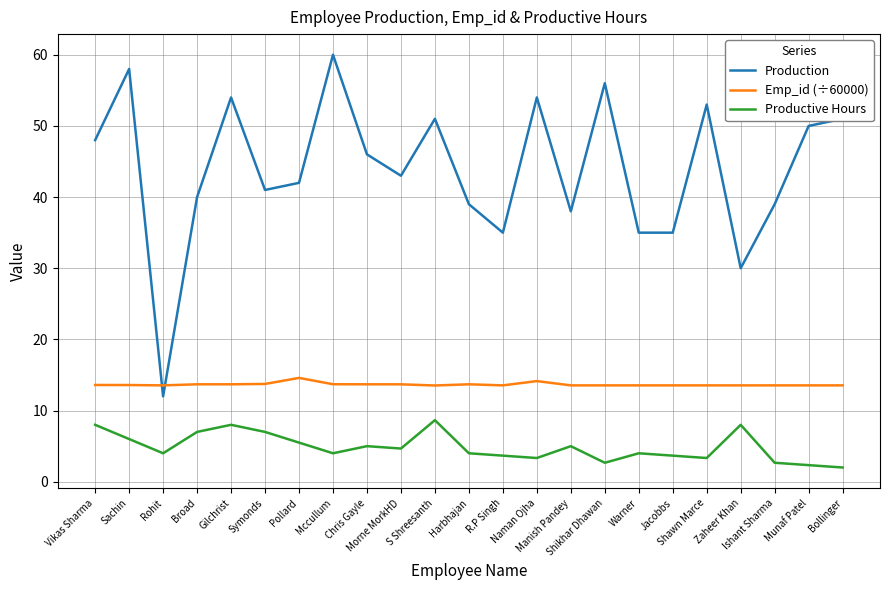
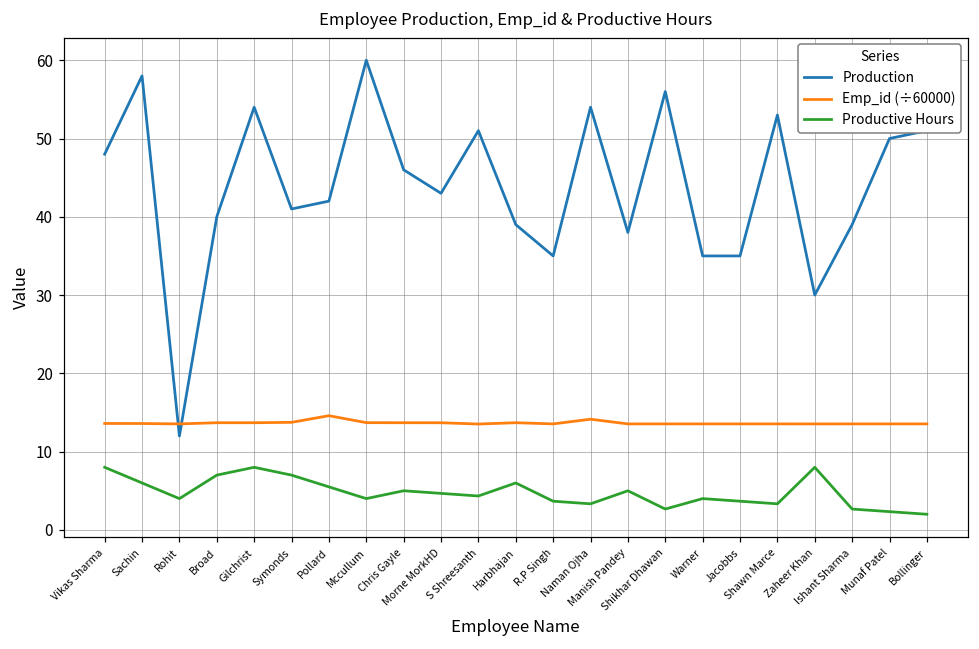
  {
    "Production": {
      "Vikas Sharma": 48,
      "Sachin": 58,
      "Rohit": 12,
      "Broad": 40,
      "Gilchrist": 54,
      "Symonds": 41,
      "Pollard": 42,
      "Mccullum": 60,
      "Chris Gayle": 46,
      "Morne MorkHD": 43,
      "S Shreesanth": 51,
      "Harbhajan": 39,
      "R.P Singh": 35,
      "Naman Ojha": 54,
      "Manish Pandey": 38,
      "Shikhar Dhawan": 56,
      "Warner": 35,
      "Jacobbs": 35,
      "Shawn Marce": 53,
      "Zaheer Khan": 30,
      "Ishant Sharma": 39,
      "Munaf Patel": 50
    },
    "Emp_id (÷60000)": {
      "Vikas Sharma": 14,
      "Sachin": 14,
      "Rohit": 14,
      "Broad": 14,
      "Gilchrist": 14,
      "Symonds": 14,
      "Pollard": 15,
      "Mccullum": 14,
      "Chris Gayle": 14,
      "Morne MorkHD": 14,
      "S Shreesanth": 14,
      "Harbhajan": 14,
      "R.P Singh": 14,
      "Naman Ojha": 14,
      "Manish Pandey": 14,
      "Shikhar Dhawan": 14,
      "Warner": 14,
      "Jacobbs": 14,
      "Shawn Marce": 14,
      "Zaheer Khan": 14,
      "Ishant Sharma": 14,
      "Munaf Patel": 14,
      "Bollinger": 14
    },
    "Productive Hours": {
      "Vikas Sharma": 8,
      "Sachin": 6,
      "Rohit": 4,
      "Broad": 7,
      "Gilchrist": 8,
      "Symonds": 7,
      "Pollard": 6,
      "Mccullum": 4,
      "Chris Gayle": 5,
      "Morne MorkHD": 5,
-     "S Shreesanth": 9,
-     "Harbhajan": 4,
+     "S Shreesanth": 4,
+     "Harbhajan": 6,
      "R.P Singh": 4,
      "Naman Ojha": 3,
      "Manish Pandey": 5,
      "Shikhar Dhawan": 3,
      "Warner": 4,
      "Jacobbs": 4,
      "Shawn Marce": 3,
      "Zaheer Khan": 8,
      "Ishant Sharma": 3,
      "Munaf Patel": 2,
      "Bollinger": 2
    }
  }
